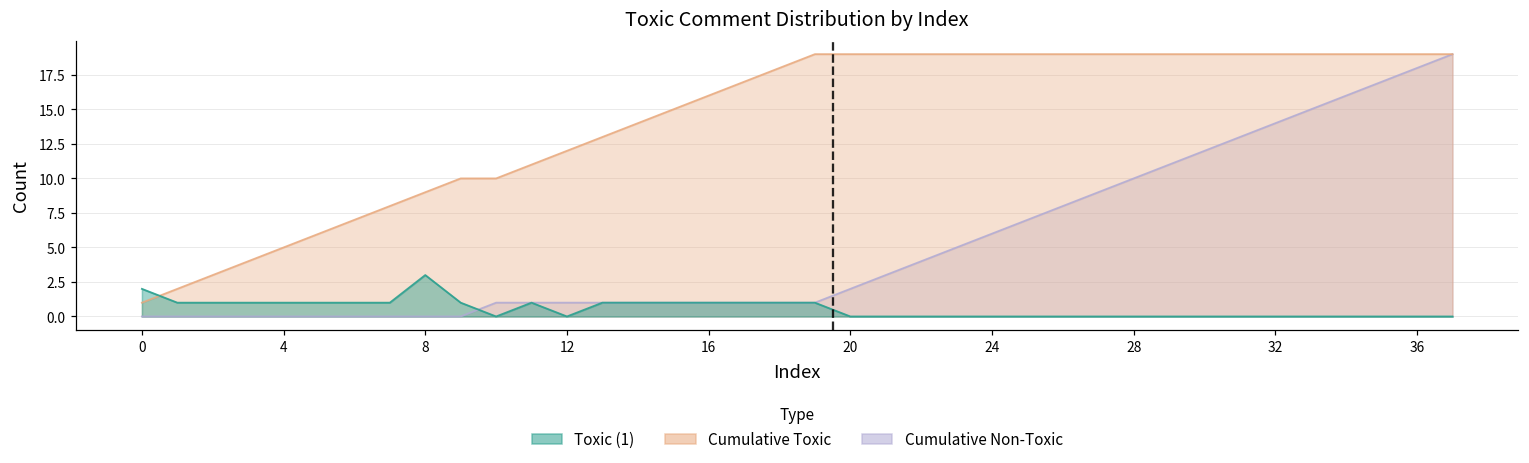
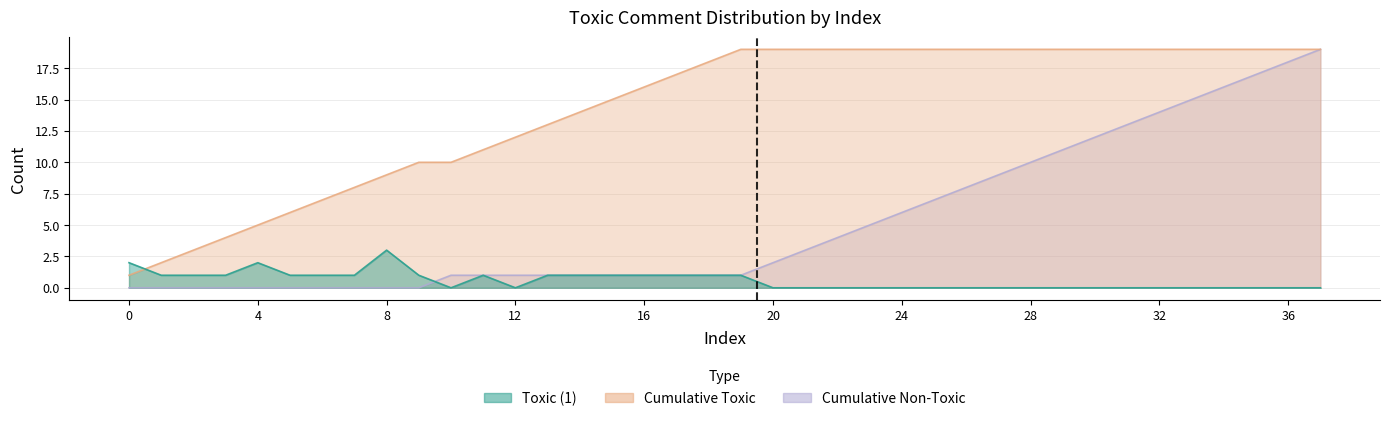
  {
    "Toxic (1)": {
      "0": 2,
-     "4": 1,
+     "4": 2,
      "8": 3,
      "12": 0,
      "20": 0,
      "24": 0,
      "28": 0,
      "32": 0,
      "36": 0
    }
  }
